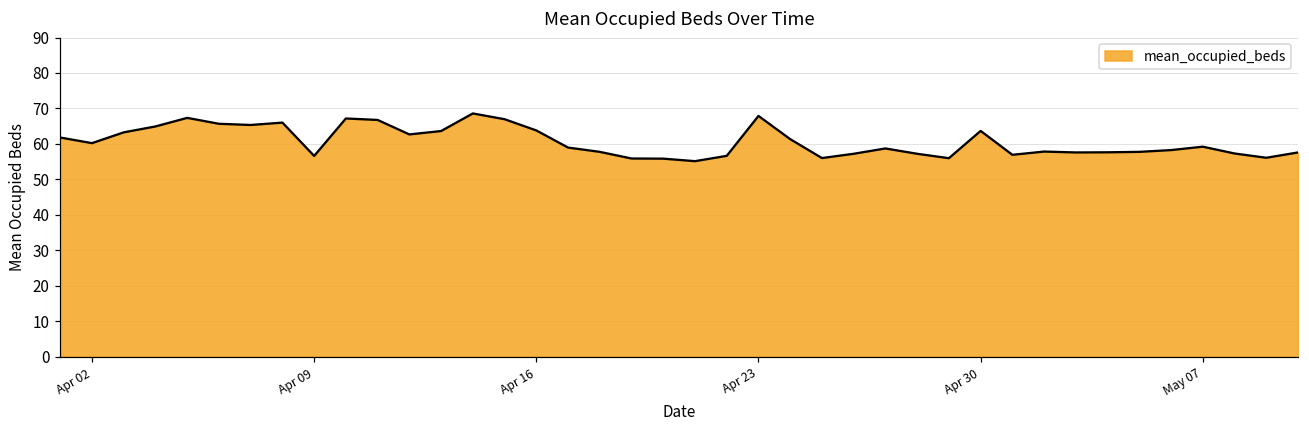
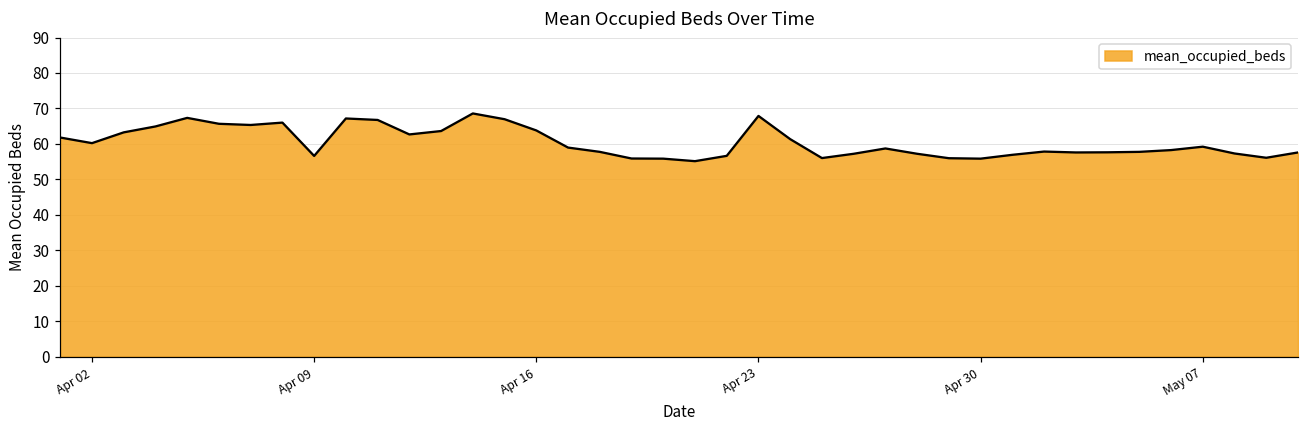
  {
    "Apr 02": 60,
    "Apr 09": 57,
    "Apr 16": 64,
    "Apr 23": 68,
-   "Apr 30": 64,
+   "Apr 30": 56,
    "May 07": 59
  }
